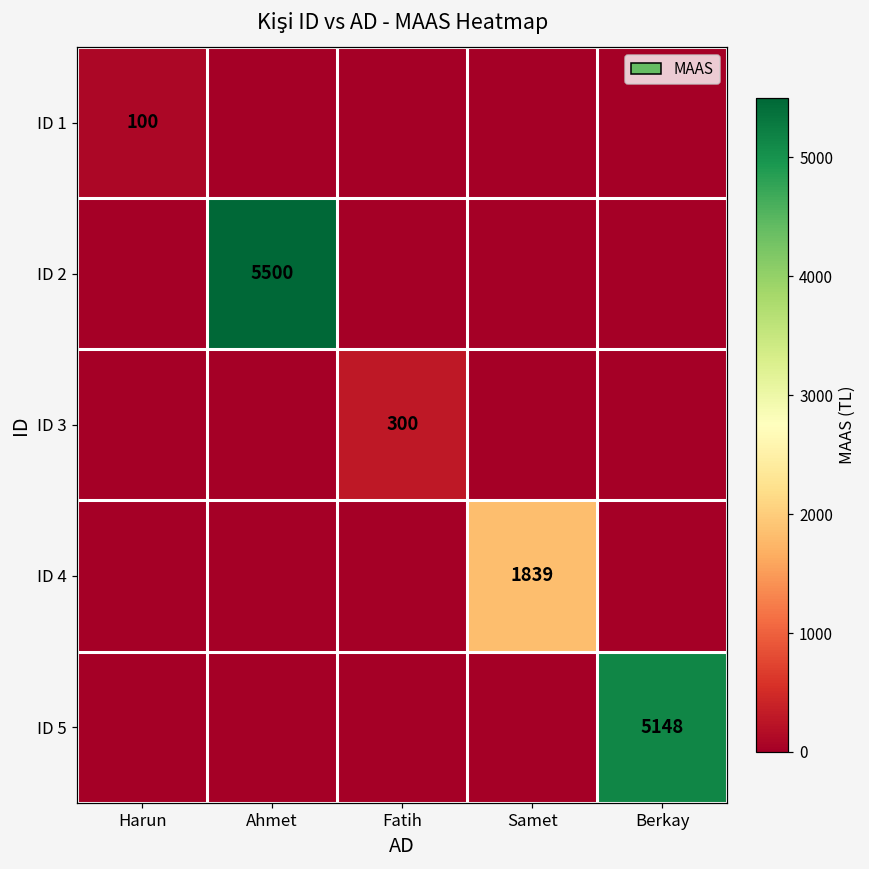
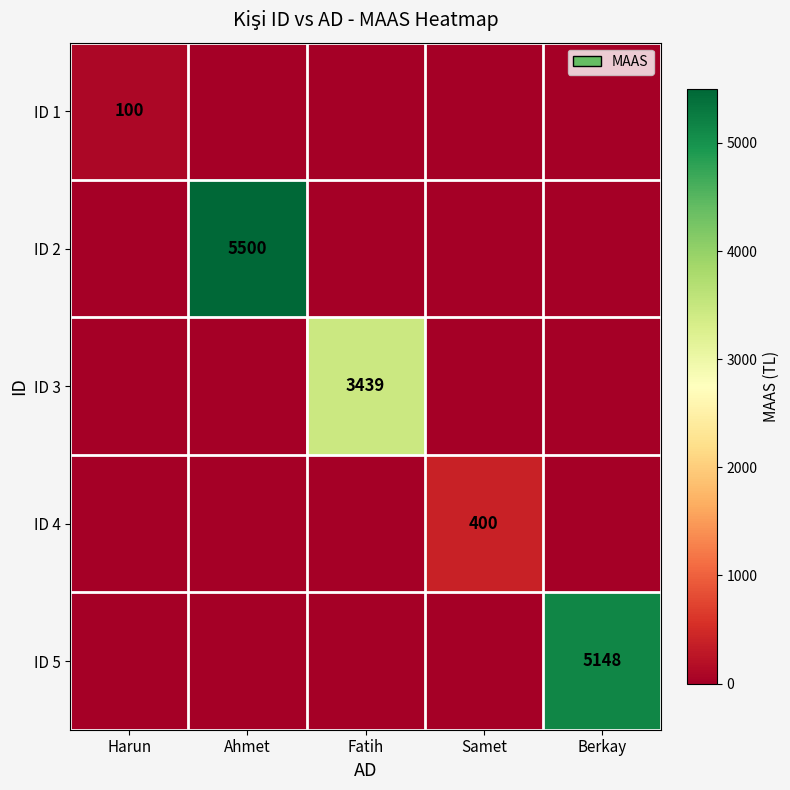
  {
    "ID 1": {
      "Harun": 100
    },
    "ID 2": {
      "Ahmet": 5500
    },
    "ID 3": {
-     "Fatih": 300
+     "Fatih": 3439
    },
    "ID 4": {
-     "Samet": 1839
+     "Samet": 400
    },
    "ID 5": {
      "Berkay": 5148
    }
  }
